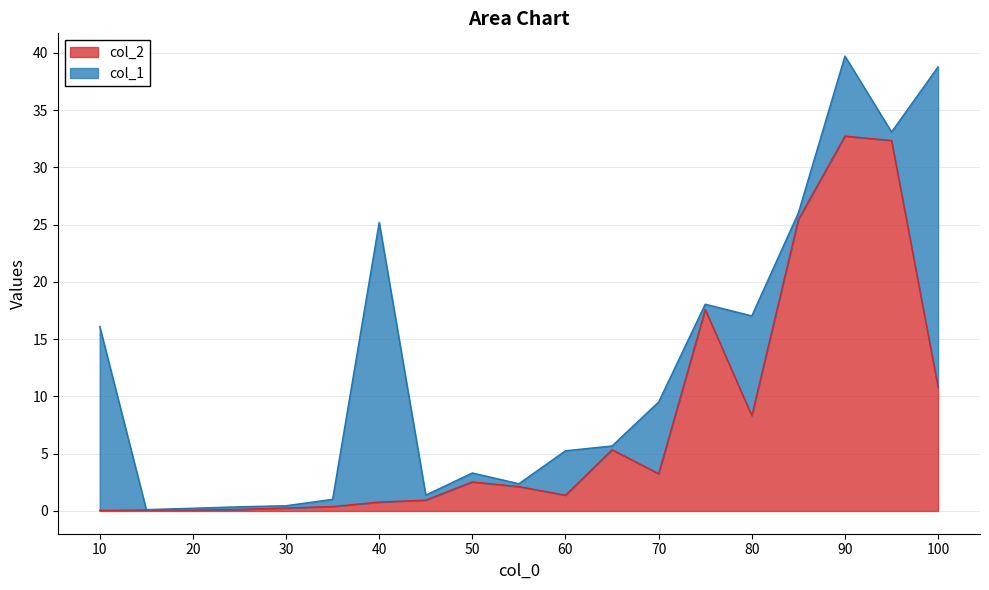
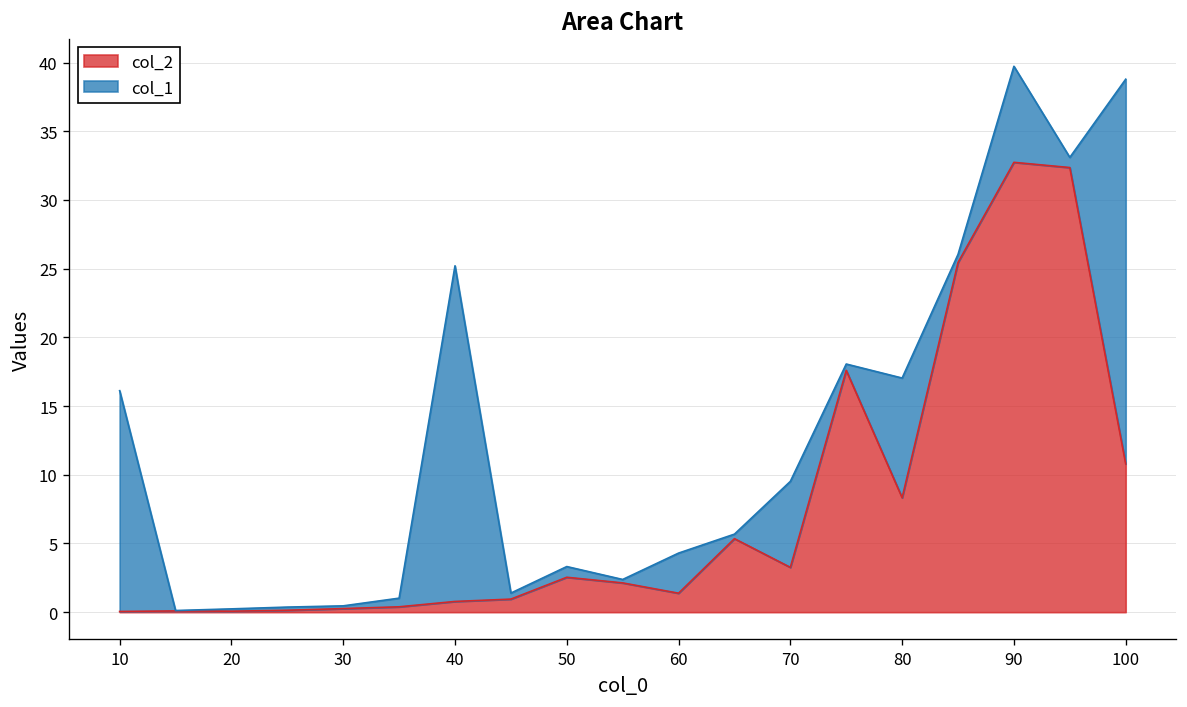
  {
    "col_2": {
      "10": 0.1,
      "40": 0.8,
      "50": 2.5,
      "60": 1.4,
      "70": 3.3,
      "80": 8.3,
      "90": 32.7,
      "100": 10.8
    },
    "col_1": {
      "10": 16.1,
      "40": 24.4,
      "50": 0.8,
-     "60": 3.9,
+     "60": 2.9,
      "70": 6.3,
      "80": 8.7,
      "90": 7.0,
      "100": 28.0
    }
  }
